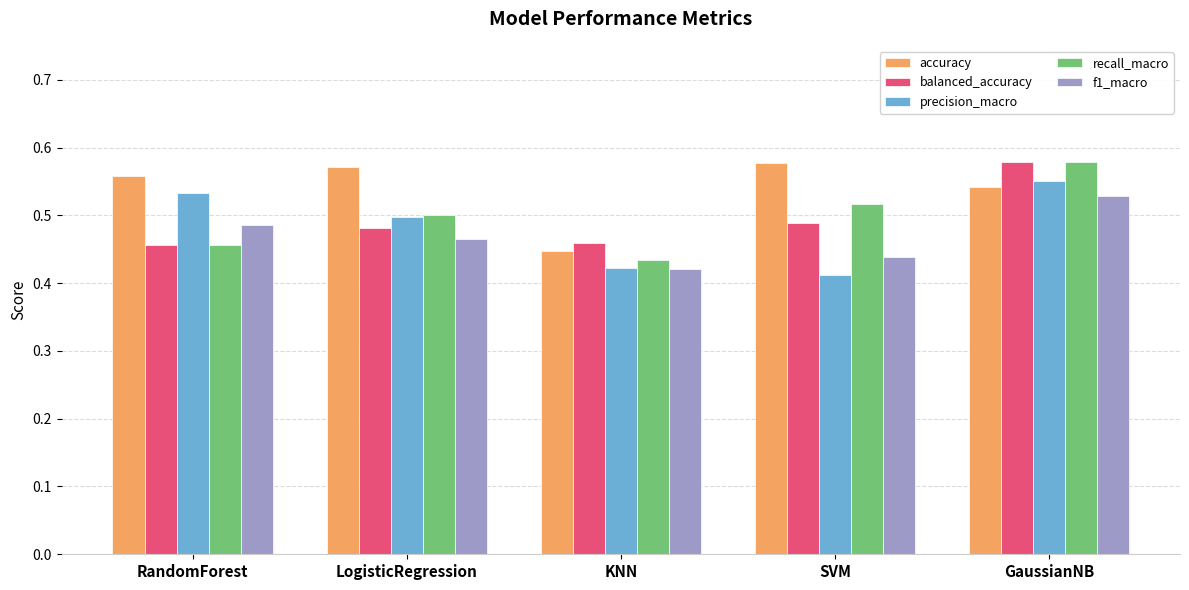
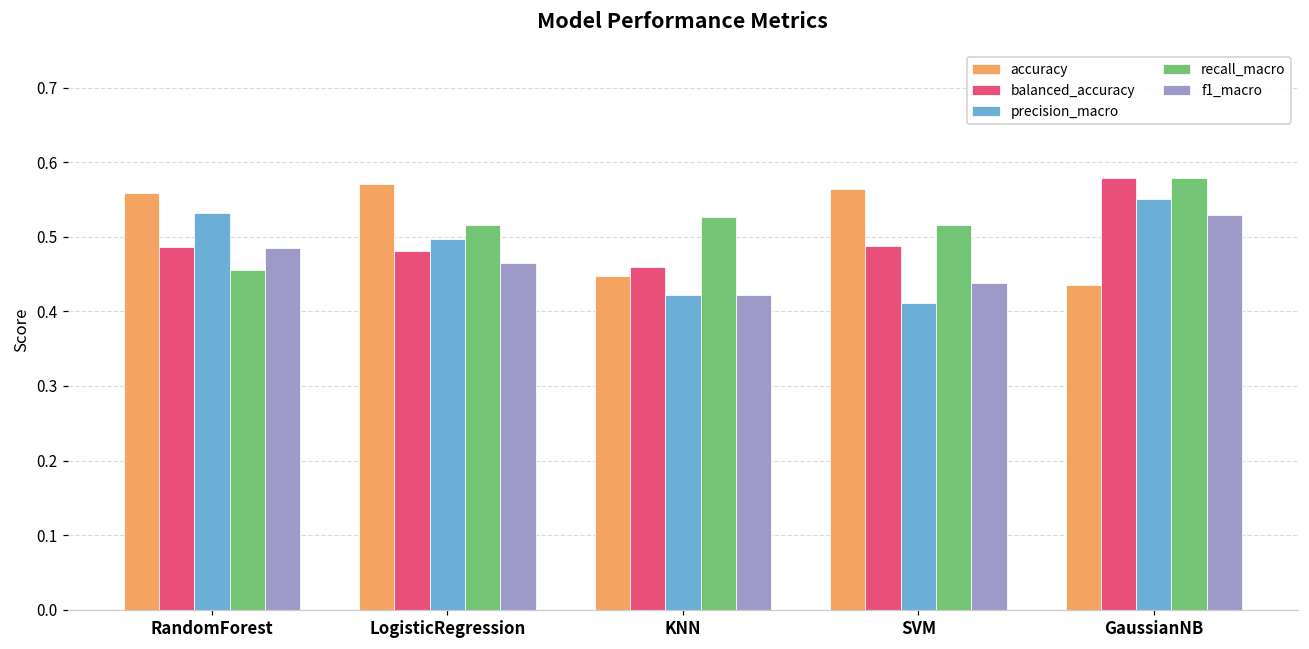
  {
    "accuracy": {
      "RandomForest": 0.56,
      "LogisticRegression": 0.57,
      "KNN": 0.45,
-     "SVM": 0.58,
-     "GaussianNB": 0.54
+     "SVM": 0.56,
+     "GaussianNB": 0.43
    },
    "balanced_accuracy": {
-     "RandomForest": 0.46,
+     "RandomForest": 0.49,
      "LogisticRegression": 0.48,
      "KNN": 0.46,
      "SVM": 0.49,
      "GaussianNB": 0.58
    },
    "recall_macro": {
      "RandomForest": 0.46,
-     "LogisticRegression": 0.50,
-     "KNN": 0.43,
+     "LogisticRegression": 0.52,
+     "KNN": 0.53,
      "SVM": 0.52,
      "GaussianNB": 0.58
    }
  }
